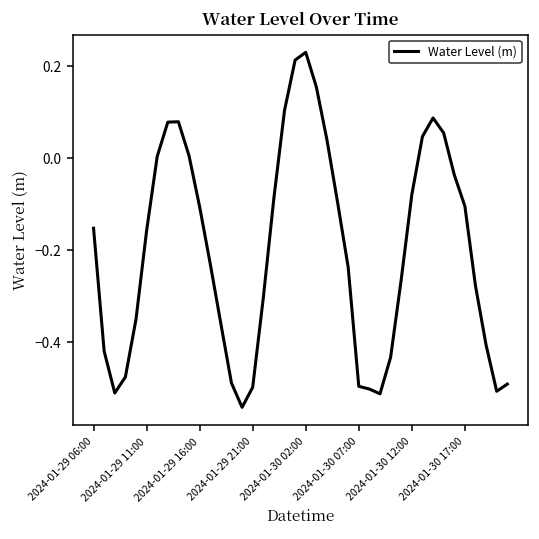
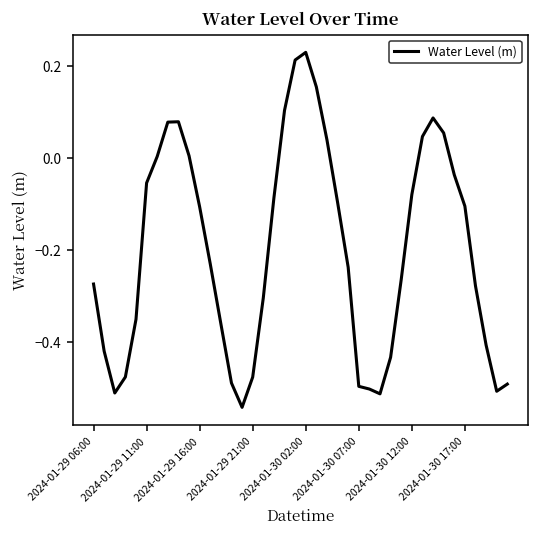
  {
-   "2024-01-29 06:00": -0.15,
-   "2024-01-29 11:00": -0.16,
+   "2024-01-29 06:00": -0.27,
+   "2024-01-29 11:00": -0.05,
    "2024-01-29 16:00": -0.11,
-   "2024-01-29 21:00": -0.50,
+   "2024-01-29 21:00": -0.48,
    "2024-01-30 02:00": 0.23,
    "2024-01-30 07:00": -0.50,
    "2024-01-30 12:00": -0.08,
    "2024-01-30 17:00": -0.10
  }
